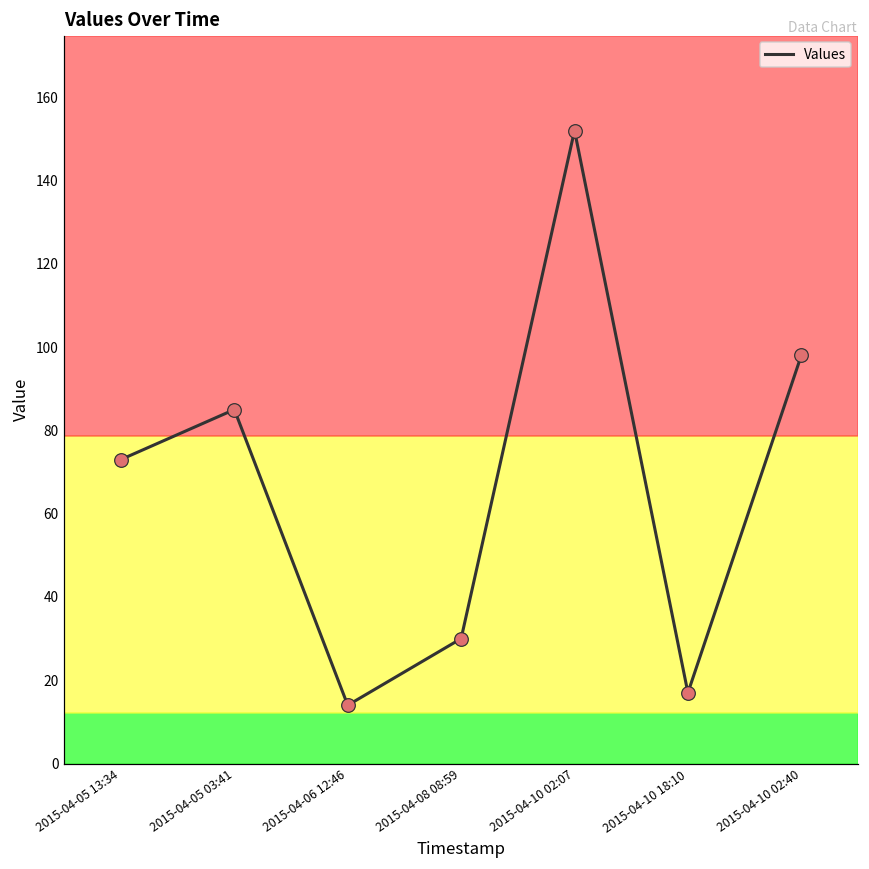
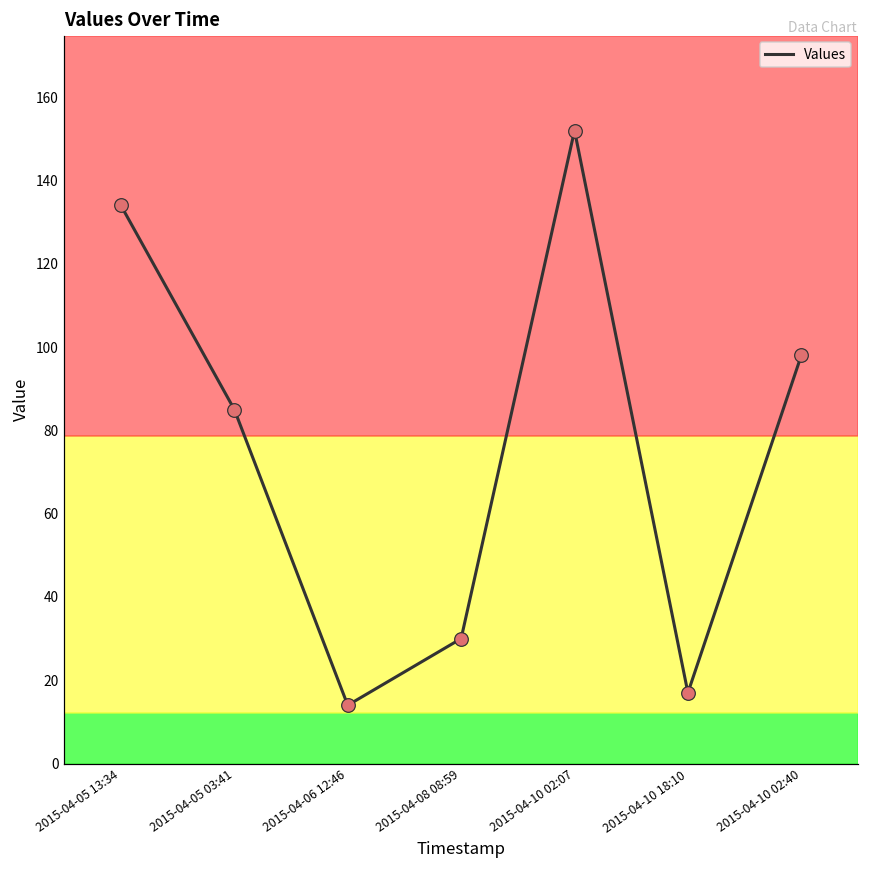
  {
-   "2015-04-05 13:34": 73,
+   "2015-04-05 13:34": 134,
    "2015-04-05 03:41": 85,
    "2015-04-06 12:46": 14,
    "2015-04-08 08:59": 30,
    "2015-04-10 02:07": 152,
    "2015-04-10 18:10": 17,
    "2015-04-10 02:40": 98
  }
